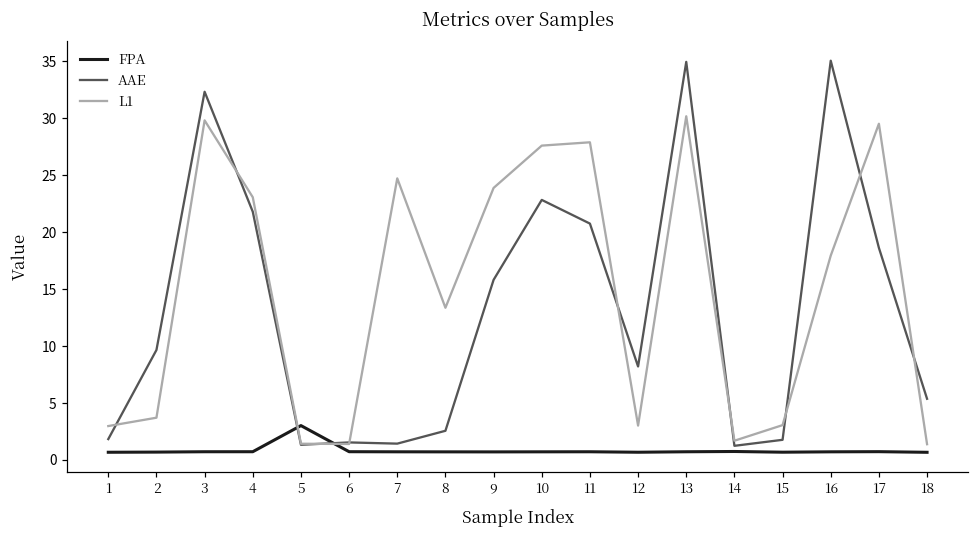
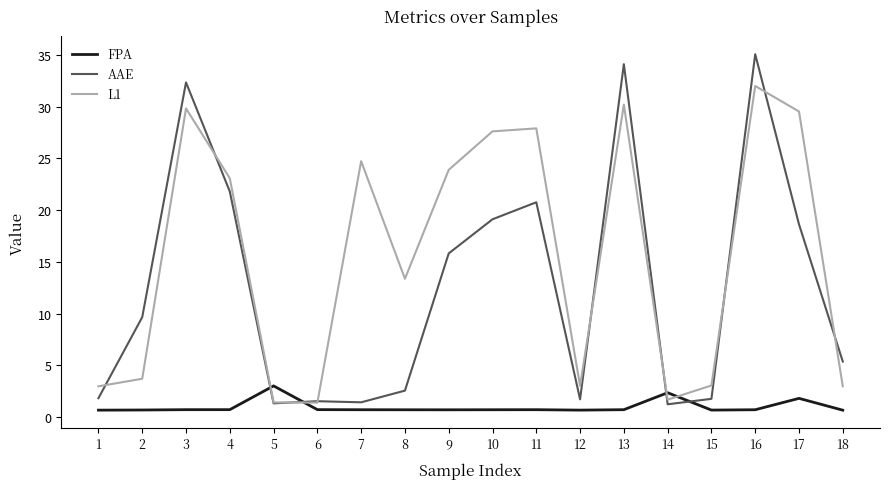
  {
    "FPA": {
      "1": 0.7,
      "2": 0.7,
      "3": 0.7,
      "4": 0.7,
      "5": 3.0,
      "6": 0.7,
      "7": 0.7,
      "8": 0.7,
      "9": 0.7,
      "10": 0.7,
      "11": 0.7,
      "12": 0.7,
      "13": 0.7,
-     "14": 0.7,
+     "14": 2.4,
      "15": 0.7,
      "16": 0.7,
-     "17": 0.7,
+     "17": 1.8,
      "18": 0.7
    },
    "AAE": {
      "1": 1.8,
      "2": 9.7,
      "3": 32.3,
      "4": 21.8,
      "7": 1.4,
      "8": 2.6,
      "9": 15.8,
-     "10": 22.8,
+     "10": 19.1,
      "11": 20.8,
-     "12": 8.2,
-     "13": 35.0,
+     "12": 1.7,
+     "13": 34.1,
      "14": 1.2,
      "15": 1.8,
      "16": 35.1,
      "17": 18.6,
      "18": 5.4
    },
    "L1": {
      "1": 3.0,
      "2": 3.7,
      "3": 29.8,
      "4": 23.1,
      "7": 24.7,
      "8": 13.4,
      "9": 23.9,
      "10": 27.6,
      "11": 27.9,
      "12": 3.0,
      "13": 30.2,
      "14": 1.7,
      "15": 3.1,
-     "16": 17.9,
+     "16": 32.0,
      "17": 29.5,
-     "18": 1.4
+     "18": 3.0
    }
  }
